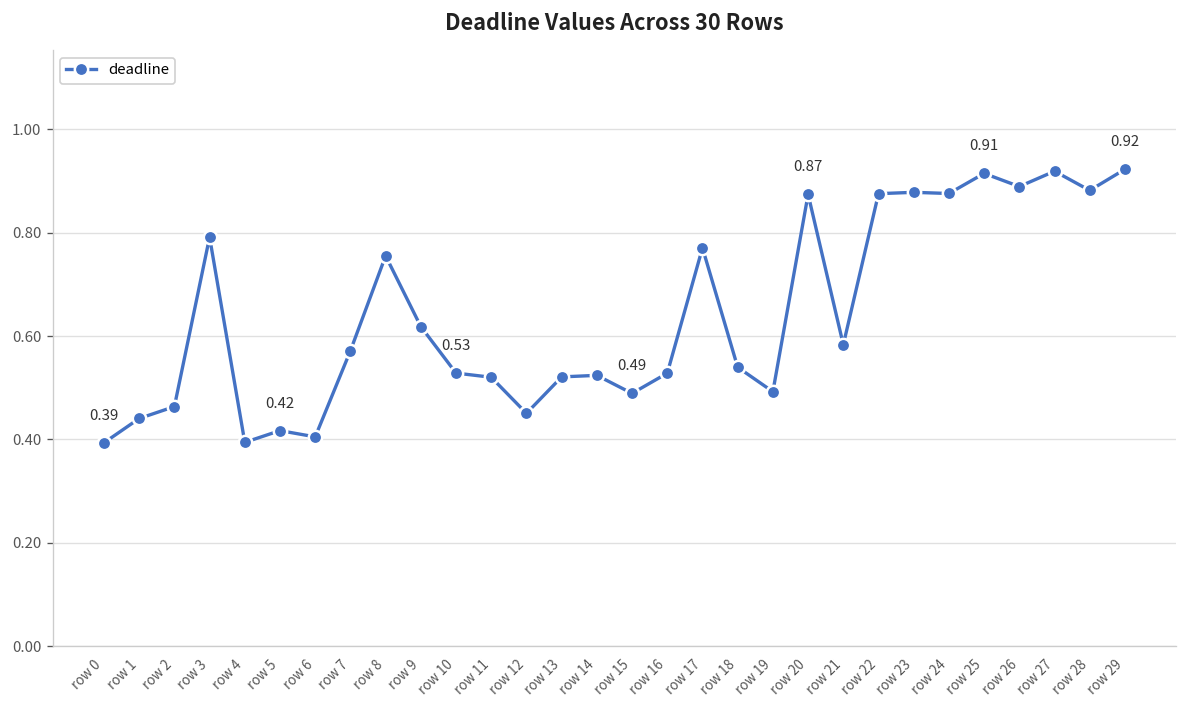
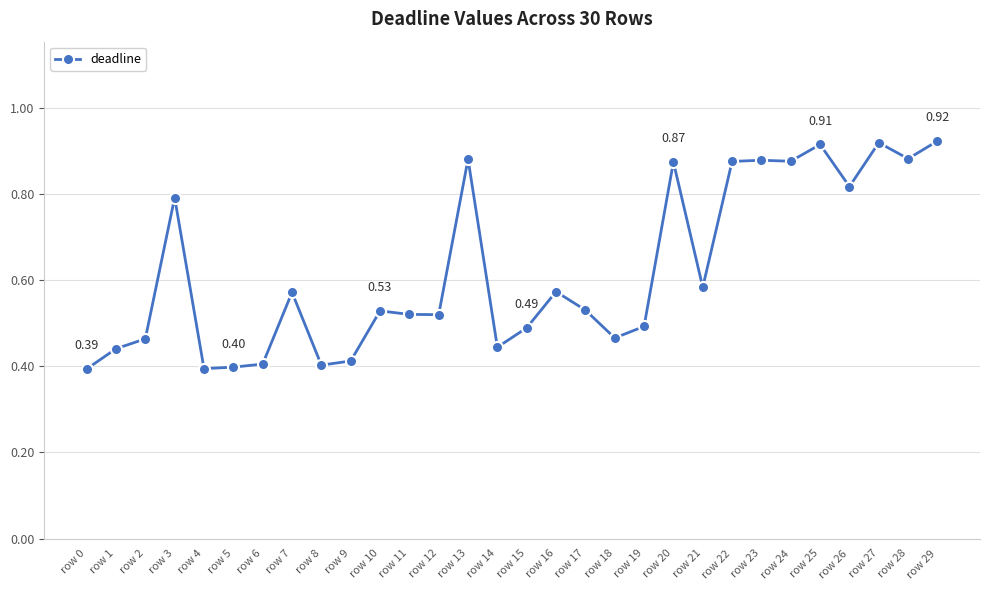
  {
    "row 0": 0.39,
-   "row 5": 0.42,
-   "row 8": 0.76,
-   "row 9": 0.62,
+   "row 5": 0.40,
+   "row 8": 0.40,
+   "row 9": 0.41,
    "row 10": 0.53,
-   "row 12": 0.45,
-   "row 13": 0.52,
-   "row 14": 0.52,
+   "row 12": 0.52,
+   "row 13": 0.88,
+   "row 14": 0.44,
    "row 15": 0.49,
-   "row 16": 0.53,
-   "row 17": 0.77,
-   "row 18": 0.54,
+   "row 16": 0.57,
+   "row 17": 0.53,
+   "row 18": 0.47,
    "row 20": 0.87,
    "row 25": 0.91,
-   "row 26": 0.89,
+   "row 26": 0.82,
    "row 29": 0.92
  }
